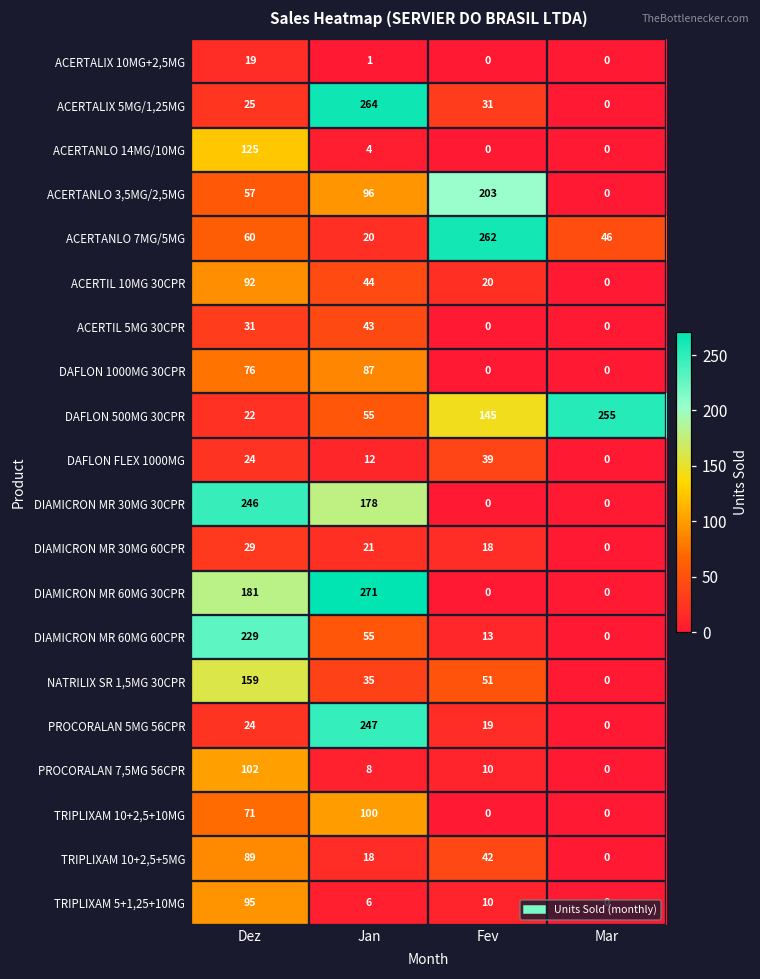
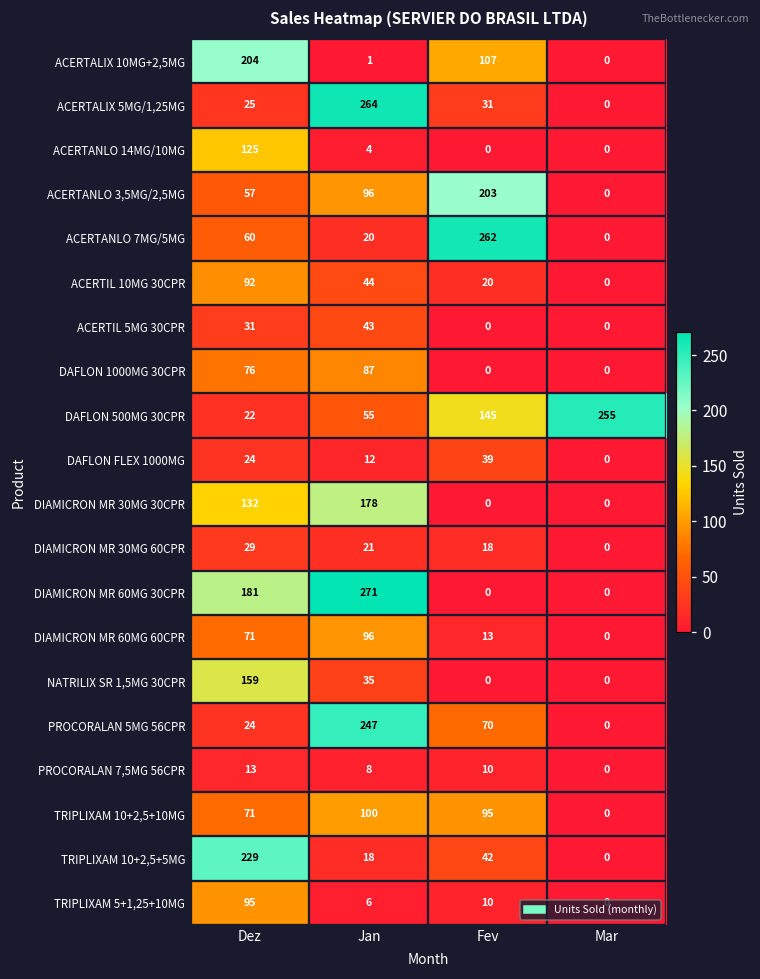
  {
    "ACERTALIX 10MG+2,5MG": {
-     "Dez": 19,
+     "Dez": 204,
      "Jan": 1,
-     "Fev": 0,
+     "Fev": 107,
      "Mar": 0
    },
    "ACERTALIX 5MG/1,25MG": {
      "Dez": 25,
      "Jan": 264,
      "Fev": 31,
      "Mar": 0
    },
    "ACERTANLO 14MG/10MG": {
      "Dez": 125,
      "Jan": 4,
      "Fev": 0,
      "Mar": 0
    },
    "ACERTANLO 3,5MG/2,5MG": {
      "Dez": 57,
      "Jan": 96,
      "Fev": 203,
      "Mar": 0
    },
    "ACERTANLO 7MG/5MG": {
      "Dez": 60,
      "Jan": 20,
      "Fev": 262,
-     "Mar": 46
+     "Mar": 0
    },
    "ACERTIL 10MG 30CPR": {
      "Dez": 92,
      "Jan": 44,
      "Fev": 20,
      "Mar": 0
    },
    "ACERTIL 5MG 30CPR": {
      "Dez": 31,
      "Jan": 43,
      "Fev": 0,
      "Mar": 0
    },
    "DAFLON 1000MG 30CPR": {
      "Dez": 76,
      "Jan": 87,
      "Fev": 0,
      "Mar": 0
    },
    "DAFLON 500MG 30CPR": {
      "Dez": 22,
      "Jan": 55,
      "Fev": 145,
      "Mar": 255
    },
    "DAFLON FLEX 1000MG": {
      "Dez": 24,
      "Jan": 12,
      "Fev": 39,
      "Mar": 0
    },
    "DIAMICRON MR 30MG 30CPR": {
-     "Dez": 246,
+     "Dez": 132,
      "Jan": 178,
      "Fev": 0,
      "Mar": 0
    },
    "DIAMICRON MR 30MG 60CPR": {
      "Dez": 29,
      "Jan": 21,
      "Fev": 18,
      "Mar": 0
    },
    "DIAMICRON MR 60MG 30CPR": {
      "Dez": 181,
      "Jan": 271,
      "Fev": 0,
      "Mar": 0
    },
    "DIAMICRON MR 60MG 60CPR": {
-     "Dez": 229,
-     "Jan": 55,
+     "Dez": 71,
+     "Jan": 96,
      "Fev": 13,
      "Mar": 0
    },
    "NATRILIX SR 1,5MG 30CPR": {
      "Dez": 159,
      "Jan": 35,
-     "Fev": 51,
+     "Fev": 0,
      "Mar": 0
    },
    "PROCORALAN 5MG 56CPR": {
      "Dez": 24,
      "Jan": 247,
-     "Fev": 19,
+     "Fev": 70,
      "Mar": 0
    },
    "PROCORALAN 7,5MG 56CPR": {
-     "Dez": 102,
+     "Dez": 13,
      "Jan": 8,
      "Fev": 10,
      "Mar": 0
    },
    "TRIPLIXAM 10+2,5+10MG": {
      "Dez": 71,
      "Jan": 100,
-     "Fev": 0,
+     "Fev": 95,
      "Mar": 0
    },
    "TRIPLIXAM 10+2,5+5MG": {
-     "Dez": 89,
+     "Dez": 229,
      "Jan": 18,
      "Fev": 42,
      "Mar": 0
    },
    "TRIPLIXAM 5+1,25+10MG": {
      "Dez": 95,
      "Jan": 6,
      "Fev": 10
    }
  }
